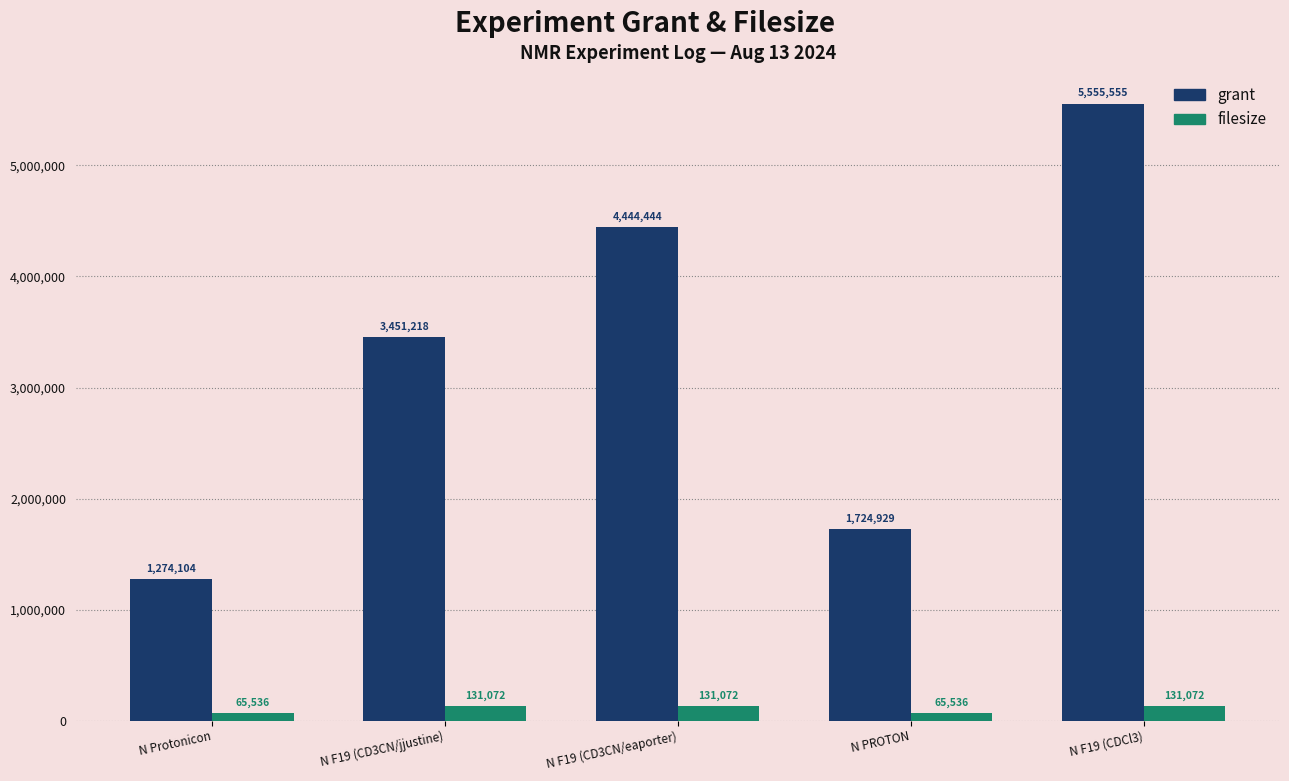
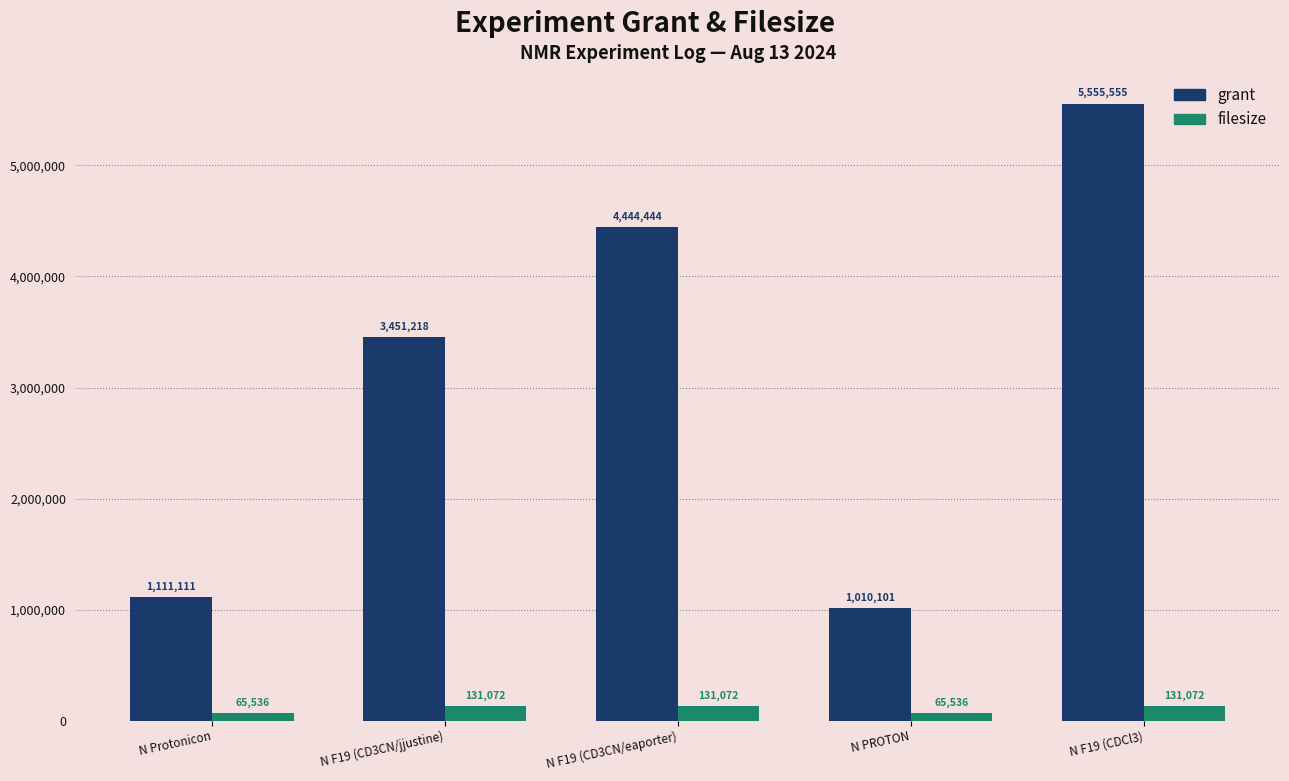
  {
    "grant": {
-     "N Protonicon": "1,274,104",
+     "N Protonicon": "1,111,111",
      "N F19 (CD3CN/jjustine)": "3,451,218",
      "N F19 (CD3CN/eaporter)": "4,444,444",
-     "N PROTON": "1,724,929",
+     "N PROTON": "1,010,101",
      "N F19 (CDCl3)": "5,555,555"
    },
    "filesize": {
      "N Protonicon": "65,536",
      "N F19 (CD3CN/jjustine)": "131,072",
      "N F19 (CD3CN/eaporter)": "131,072",
      "N PROTON": "65,536",
      "N F19 (CDCl3)": "131,072"
    }
  }
